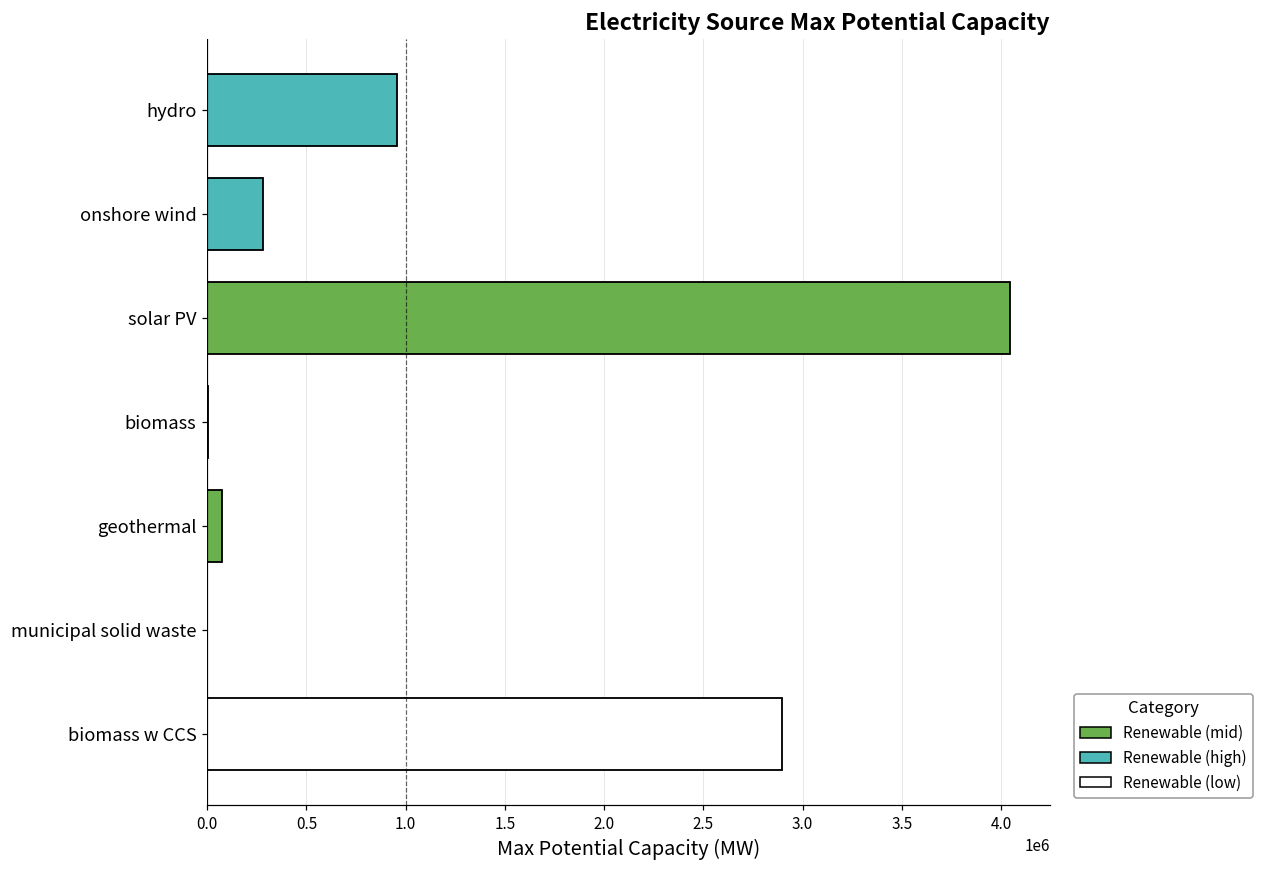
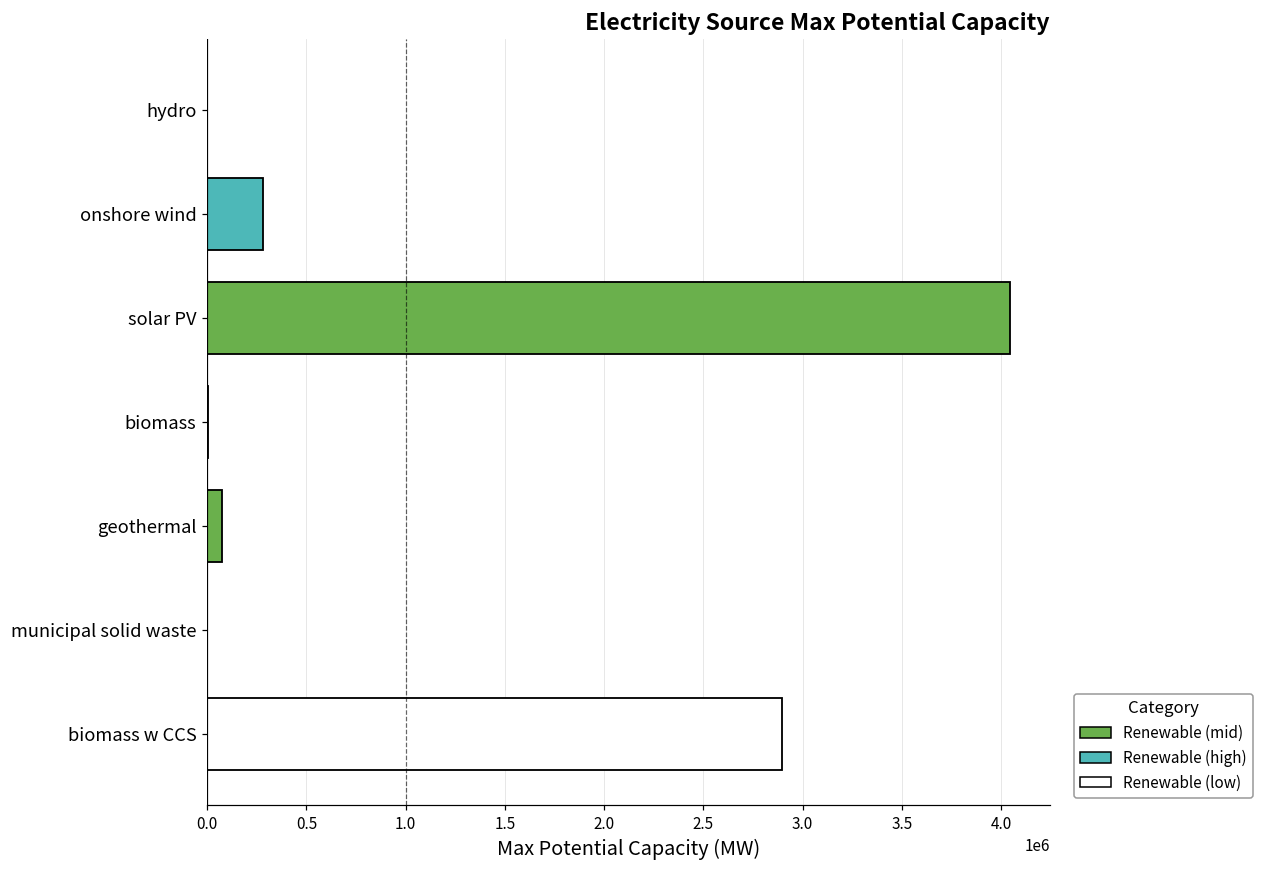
  {
-   "hydro": 960000,
+   "hydro": 0,
    "onshore wind": 280000,
    "solar PV": 4040000,
    "geothermal": 80000,
    "biomass w CCS": 2900000
  }
